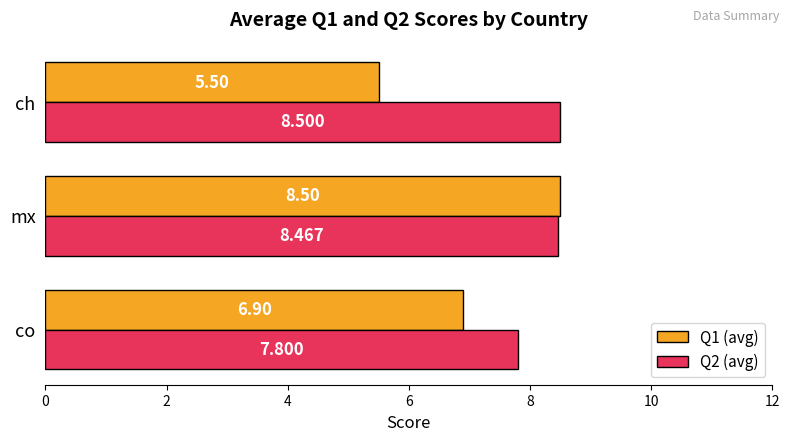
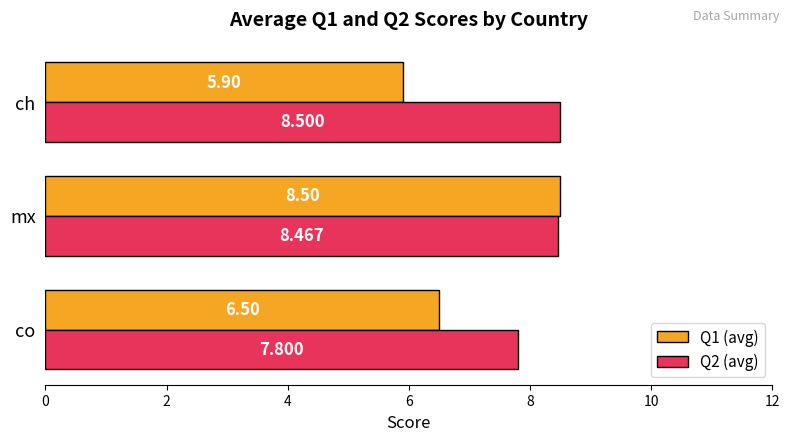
  {
    "Q1 (avg)": {
-     "ch": 5.50,
+     "ch": 5.90,
      "mx": 8.50,
-     "co": 6.90
+     "co": 6.50
    },
    "Q2 (avg)": {
      "ch": 8.500,
      "mx": 8.467,
      "co": 7.800
    }
  }
